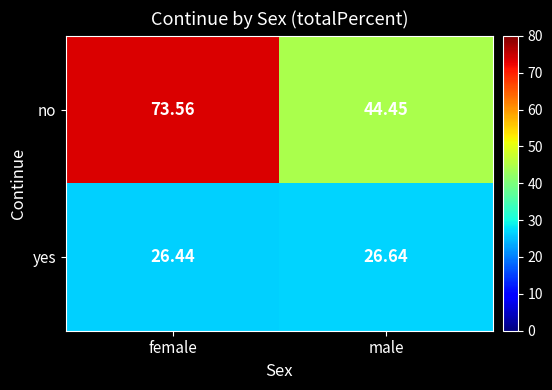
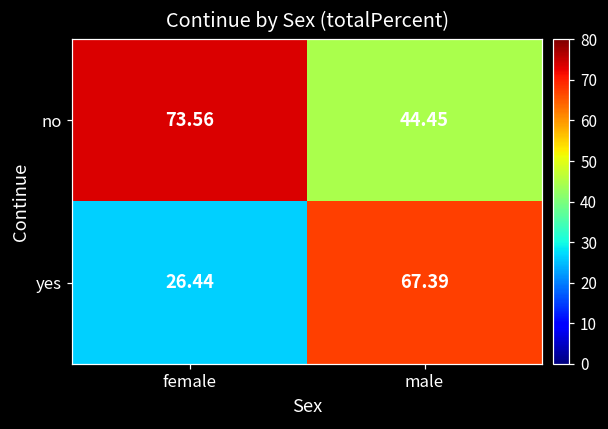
  {
    "no": {
      "female": 73.56,
      "male": 44.45
    },
    "yes": {
      "female": 26.44,
-     "male": 26.64
+     "male": 67.39
    }
  }
